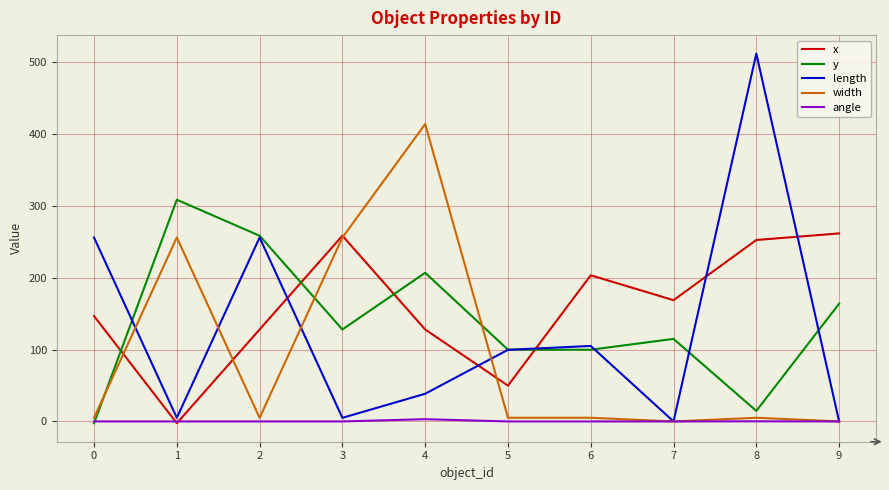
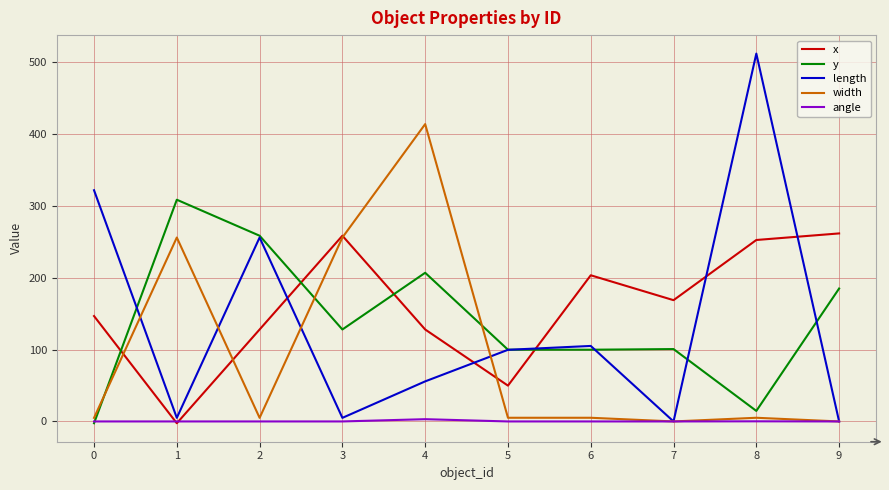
  {
    "x": {
      "0": 150,
      "2": 130,
      "4": 130,
      "5": 50,
      "6": 200,
      "7": 170,
      "8": 250,
      "9": 260
    },
    "y": {
      "1": 310,
      "3": 130,
      "4": 210,
      "6": 100,
-     "7": 110,
+     "7": 100,
      "8": 10,
-     "9": 160
+     "9": 190
    },
    "length": {
-     "0": 260,
+     "0": 320,
      "1": 10,
      "3": 10,
-     "4": 40,
+     "4": 60,
      "6": 110,
      "8": 510
    },
    "width": {
      "0": 10,
      "1": 260,
      "2": 10,
      "4": 410,
      "5": 10,
      "6": 10,
      "8": 10
    },
    "angle": {
      "2": 0,
      "3": 0,
      "4": 0,
      "5": 0,
      "6": 0,
      "8": 0
    }
  }
